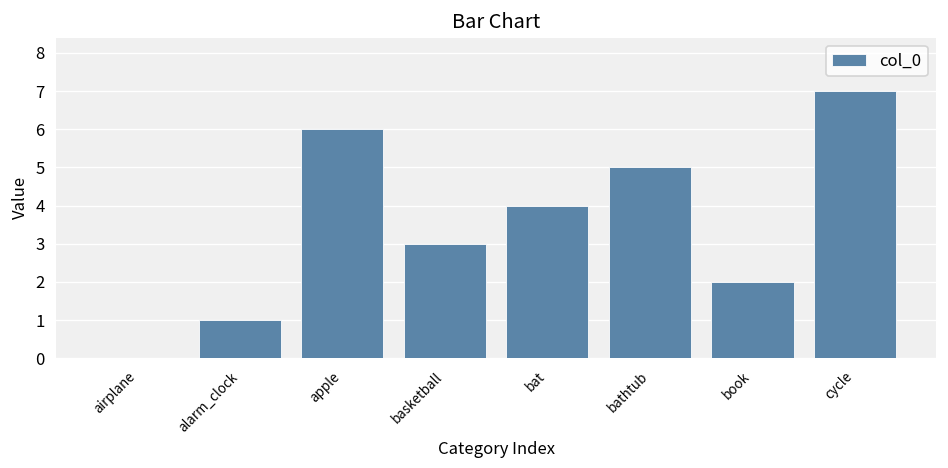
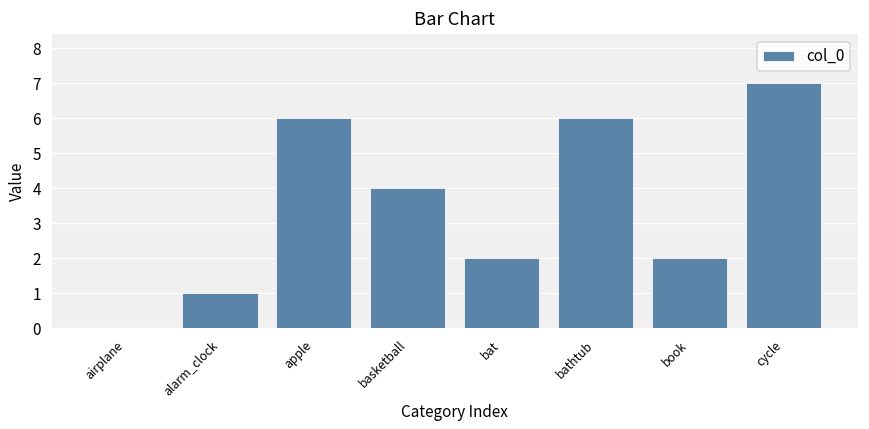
  {
    "airplane": 0,
    "alarm_clock": 1,
    "apple": 6,
-   "basketball": 3,
-   "bat": 4,
-   "bathtub": 5,
+   "basketball": 4,
+   "bat": 2,
+   "bathtub": 6,
    "book": 2,
    "cycle": 7
  }
